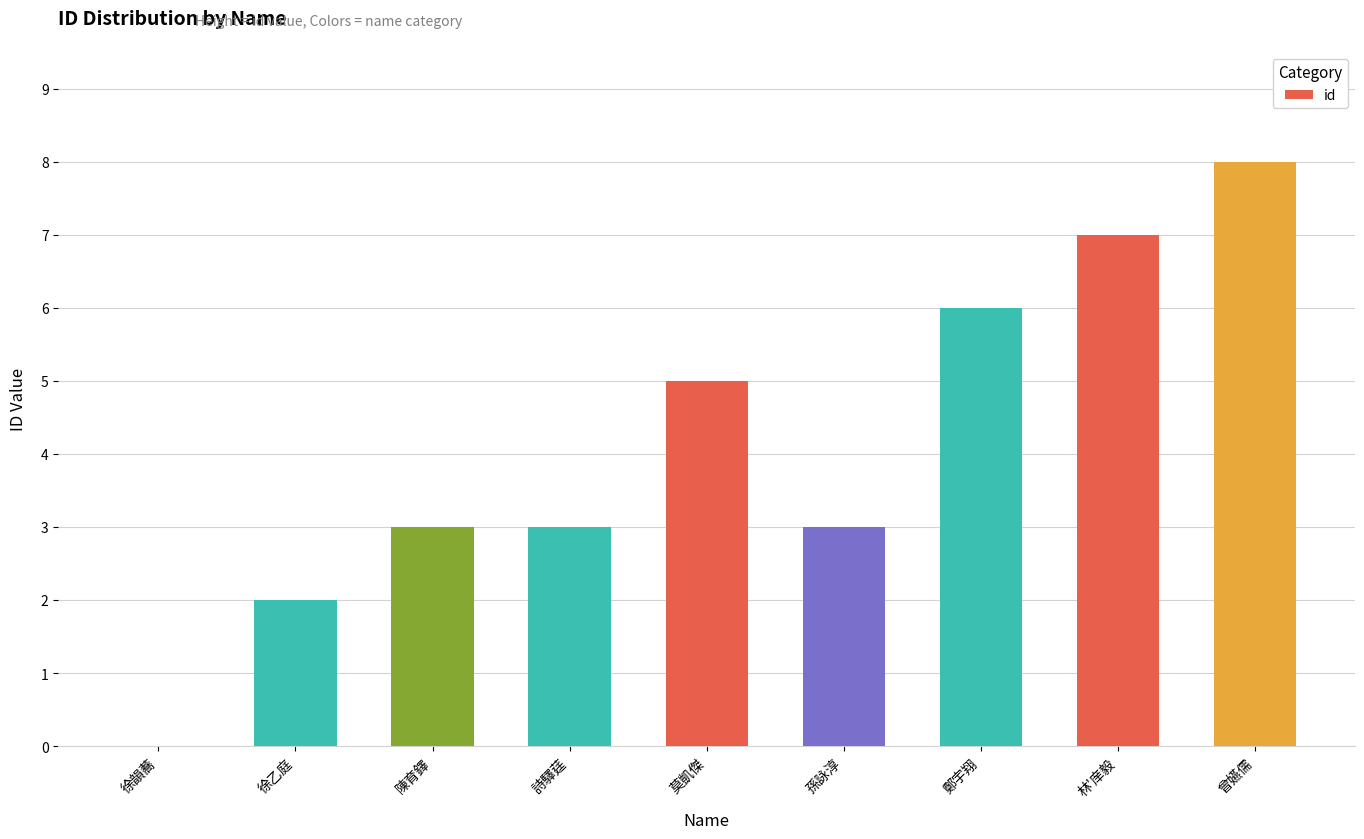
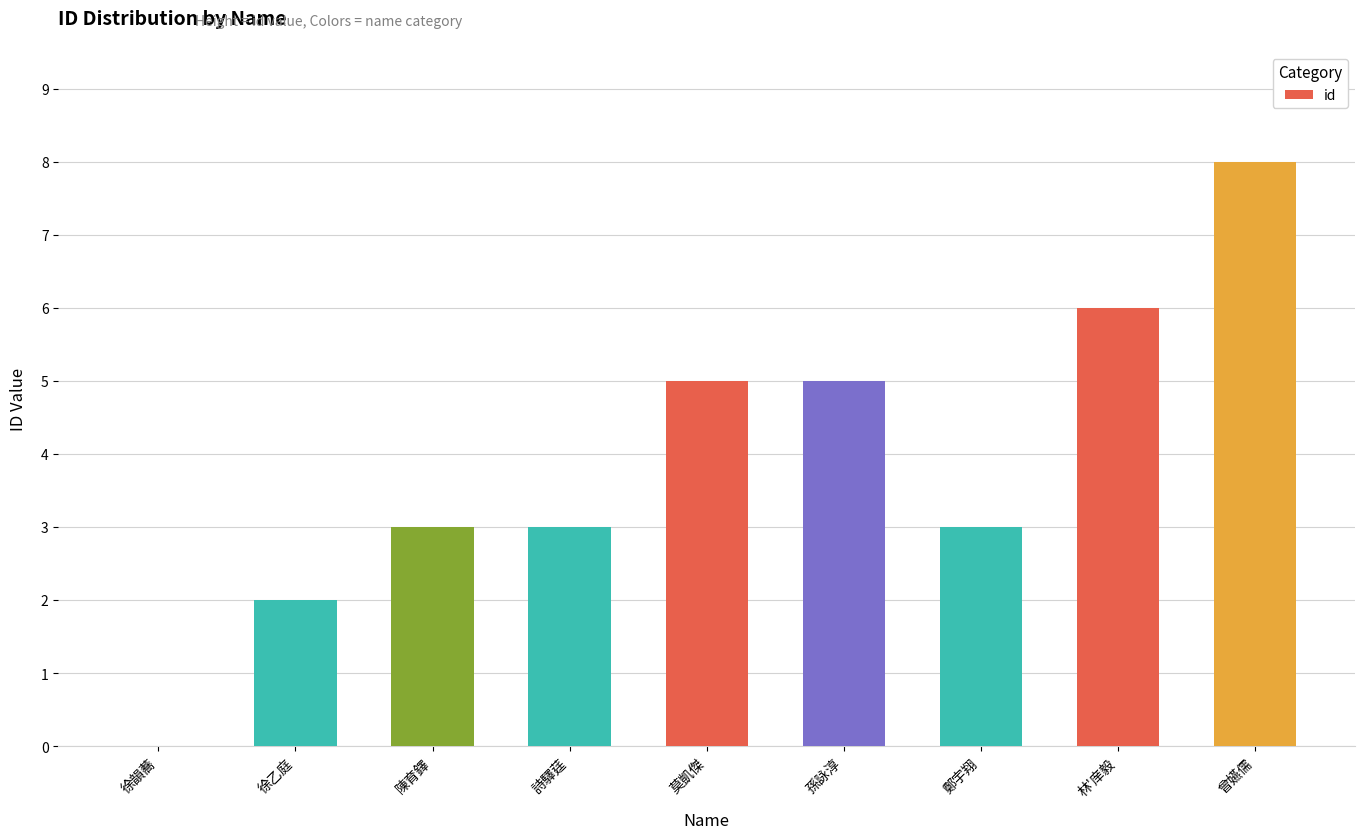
  {
    "徐韻蕎": 0,
    "徐乙庭": 2,
    "陳育鐸": 3,
    "詩驛莛": 3,
    "莫凱傑": 5,
-   "孫詠淳": 3,
-   "鄭宇翔": 6,
-   "林'庠毅": 7,
+   "孫詠淳": 5,
+   "鄭宇翔": 3,
+   "林'庠毅": 6,
    "曾嬿儒": 8
  }
